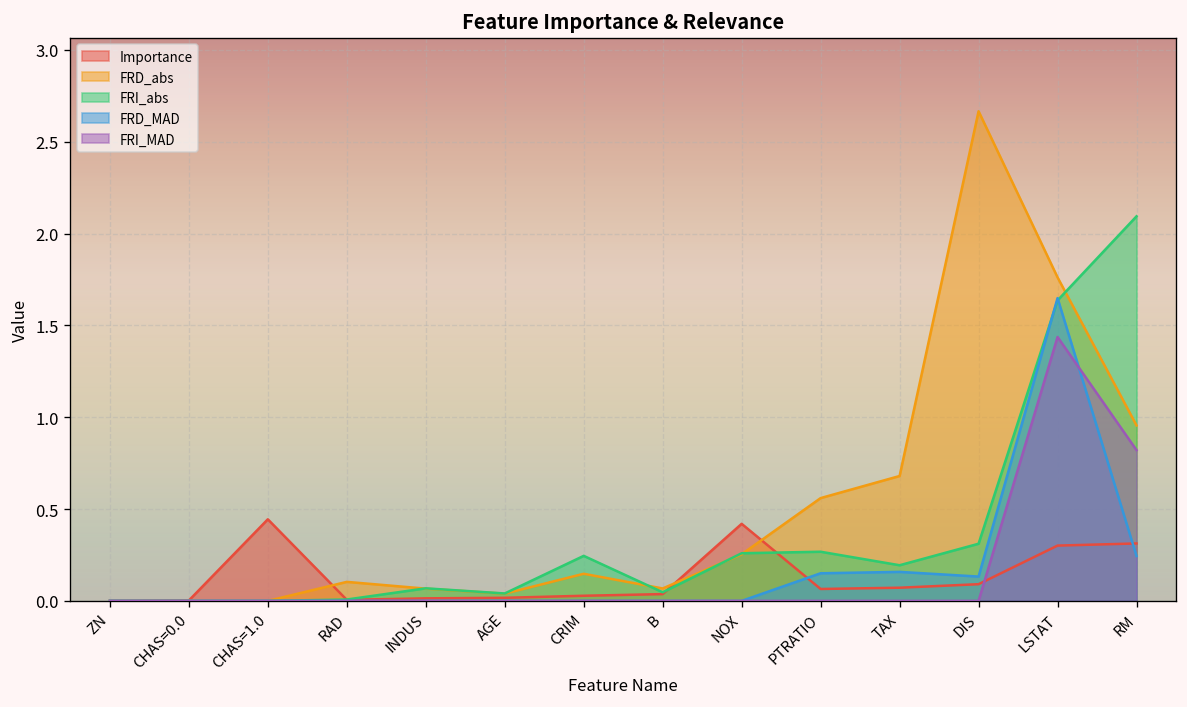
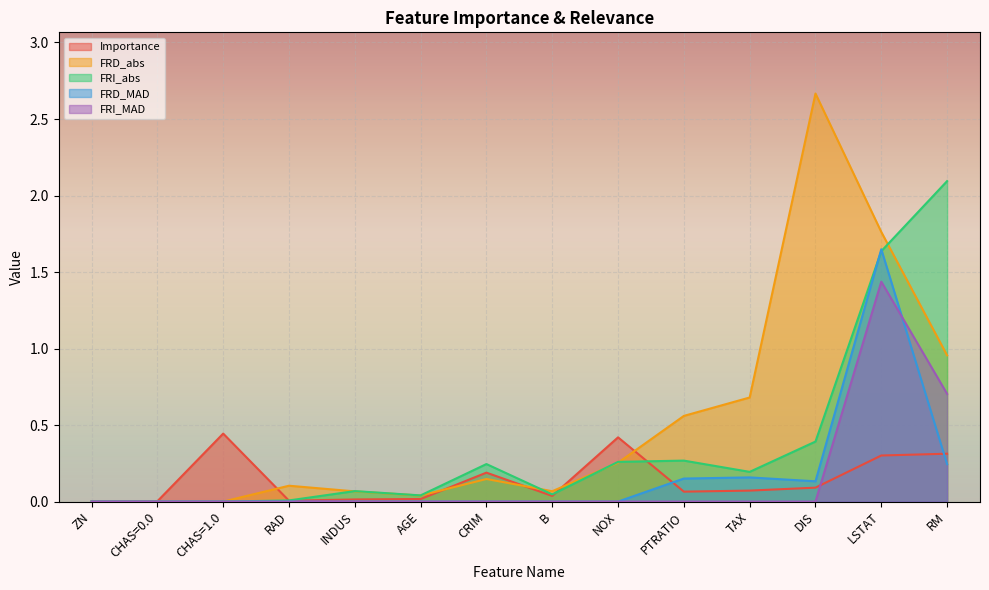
  {
    "Importance": {
      "CHAS=1.0": 0.44,
      "AGE": 0.02,
-     "CRIM": 0.03,
+     "CRIM": 0.19,
      "NOX": 0.42,
      "PTRATIO": 0.06,
      "TAX": 0.07,
      "DIS": 0.09,
      "LSTAT": 0.30,
      "RM": 0.31
    },
    "FRD_abs": {
      "RAD": 0.10,
      "CRIM": 0.15,
      "B": 0.07,
      "PTRATIO": 0.56,
      "TAX": 0.68,
      "DIS": 2.67,
      "LSTAT": 1.76,
      "RM": 0.96
    },
    "FRI_abs": {
      "CRIM": 0.25,
      "PTRATIO": 0.27,
      "TAX": 0.19,
-     "DIS": 0.31,
+     "DIS": 0.39,
      "RM": 2.09
    },
    "FRD_MAD": {
      "PTRATIO": 0.15,
      "TAX": 0.16,
      "DIS": 0.13,
      "RM": 0.24
    },
    "FRI_MAD": {
      "PTRATIO": 0.00,
      "TAX": 0.00,
      "DIS": 0.00,
      "LSTAT": 1.44,
-     "RM": 0.82
+     "RM": 0.70
    }
  }
